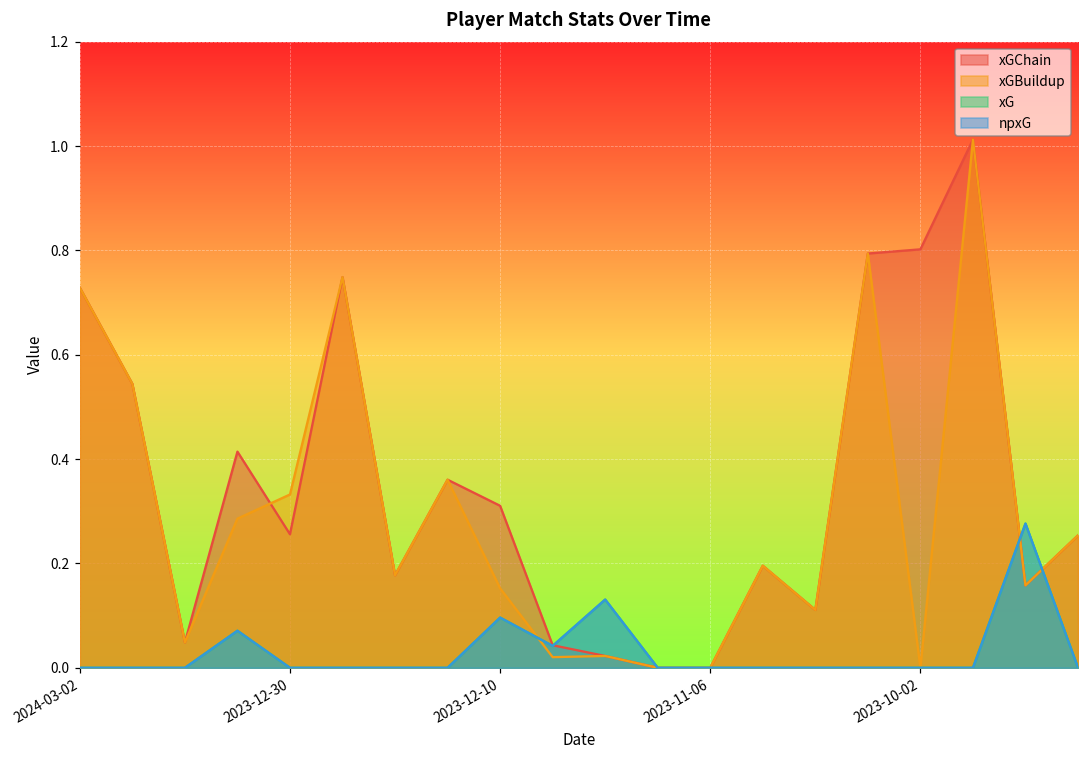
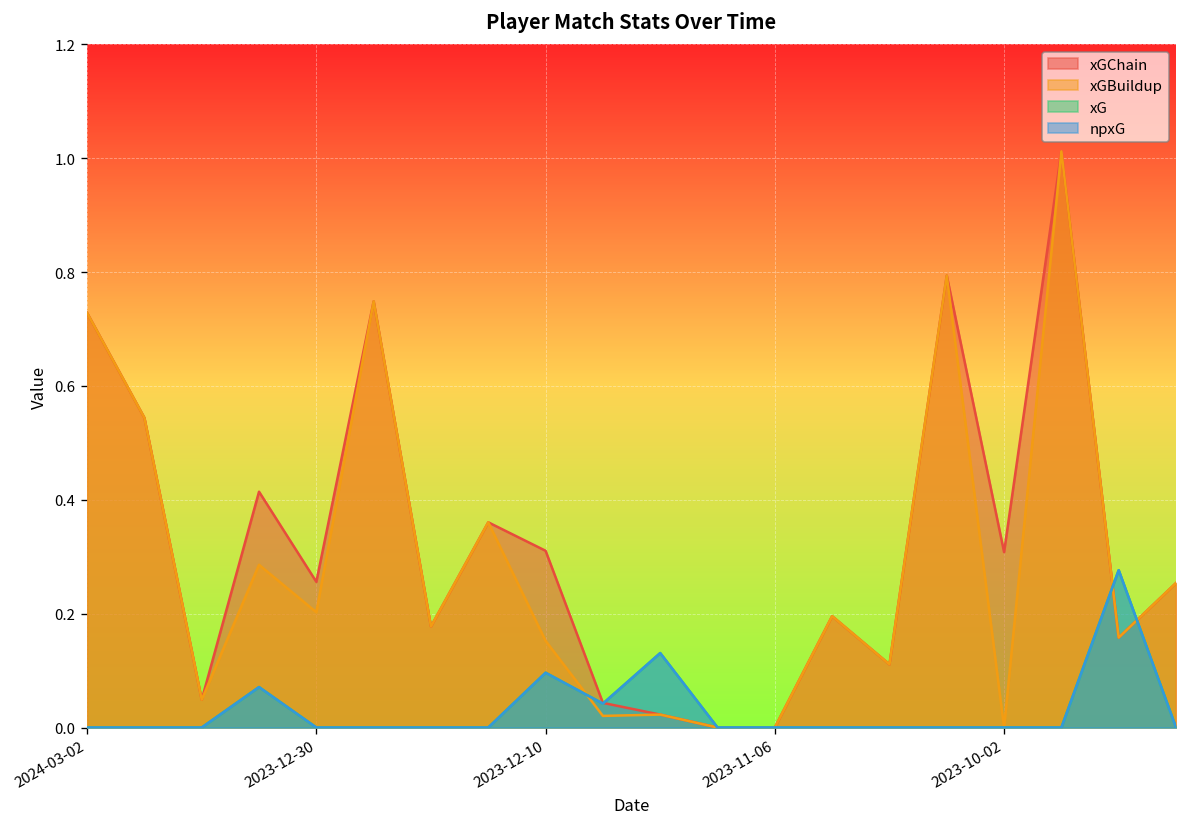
  {
    "xGChain": {
      "2023-12-30": 0.26,
      "2023-12-10": 0.31,
-     "2023-10-02": 0.80
+     "2023-10-02": 0.31
    },
    "xGBuildup": {
-     "2023-12-30": 0.33,
+     "2023-12-30": 0.20,
      "2023-12-10": 0.15
    },
    "npxG": {
      "2024-03-02": 0.00,
      "2023-12-30": 0.00,
      "2023-12-10": 0.10
    }
  }
